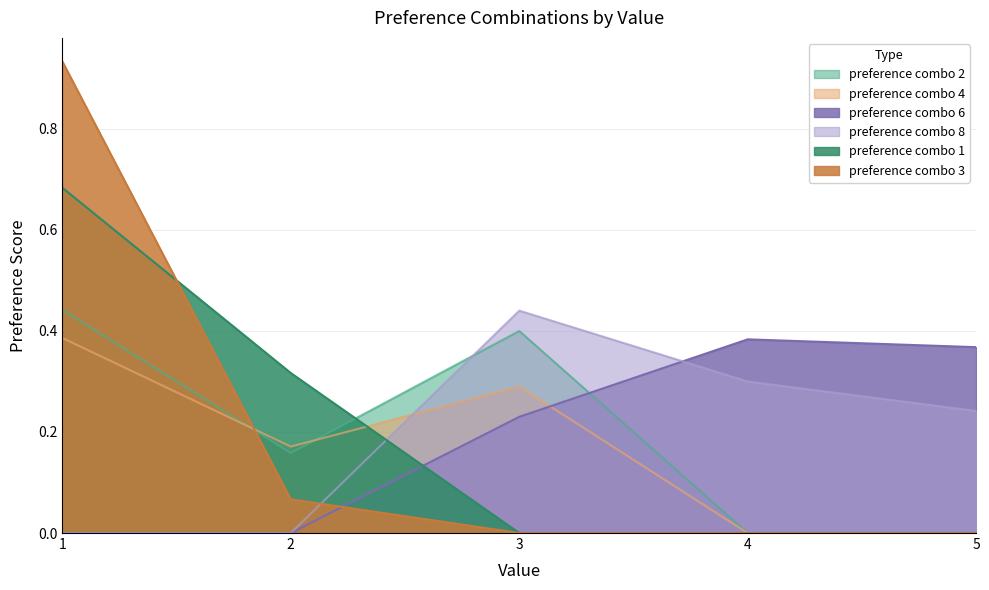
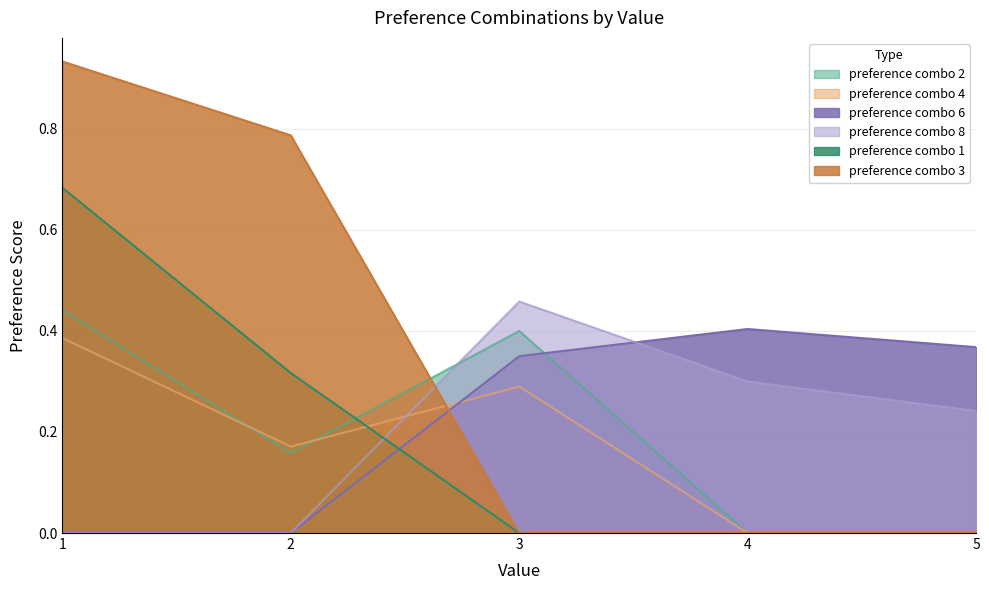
  {
    "preference combo 4": {
      "1": 0.39,
      "2": 0.17,
      "3": 0.29
    },
    "preference combo 6": {
-     "3": 0.23,
-     "4": 0.38,
+     "3": 0.35,
+     "4": 0.40,
      "5": 0.37
    },
    "preference combo 8": {
-     "3": 0.44,
+     "3": 0.46,
      "4": 0.30,
      "5": 0.24
    },
    "preference combo 3": {
      "1": 0.93,
-     "2": 0.07
+     "2": 0.79
    }
  }
